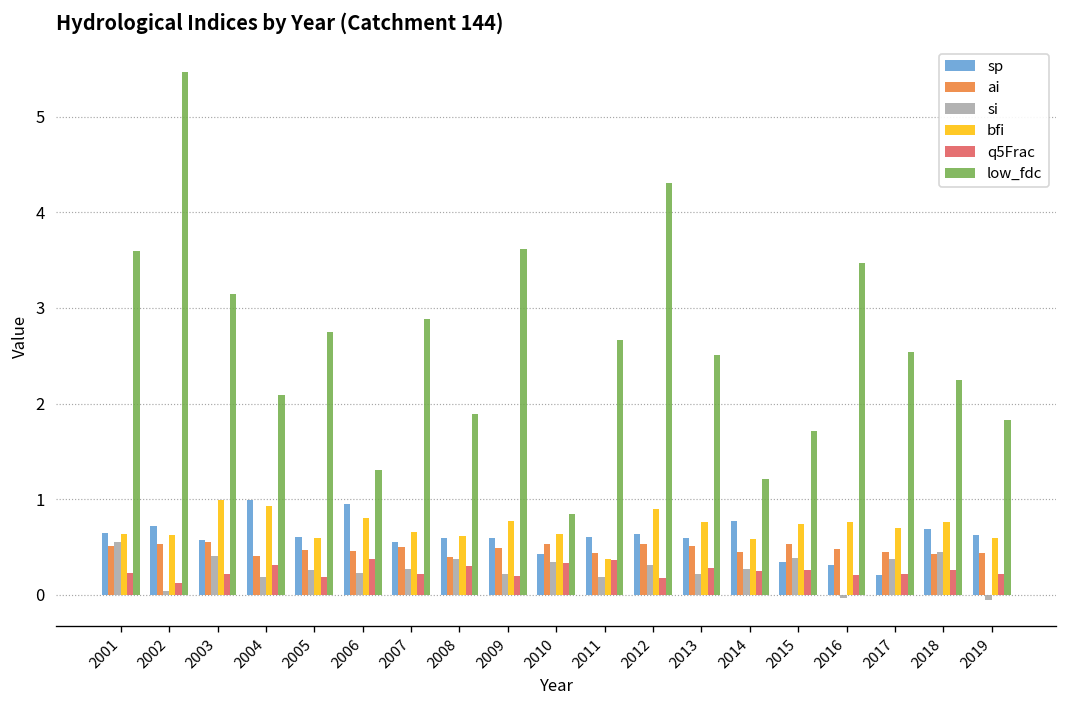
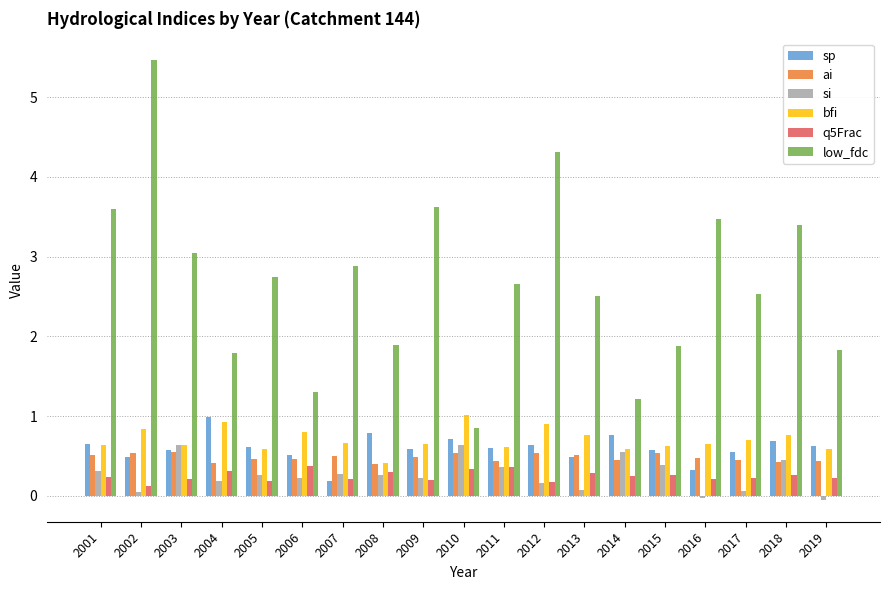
  {
    "sp": {
      "2001": 0.6,
-     "2002": 0.7,
+     "2002": 0.5,
      "2003": 0.6,
      "2004": 1.0,
      "2005": 0.6,
-     "2006": 1.0,
-     "2007": 0.6,
-     "2008": 0.6,
+     "2006": 0.5,
+     "2007": 0.2,
+     "2008": 0.8,
      "2009": 0.6,
-     "2010": 0.4,
+     "2010": 0.7,
      "2011": 0.6,
      "2012": 0.6,
-     "2013": 0.6,
+     "2013": 0.5,
      "2014": 0.8,
-     "2015": 0.3,
+     "2015": 0.6,
      "2016": 0.3,
-     "2017": 0.2,
+     "2017": 0.5,
      "2018": 0.7,
      "2019": 0.6
    },
    "si": {
-     "2001": 0.6,
+     "2001": 0.3,
      "2002": 0.0,
-     "2003": 0.4,
+     "2003": 0.6,
      "2004": 0.2,
      "2005": 0.3,
      "2006": 0.2,
      "2007": 0.3,
-     "2008": 0.4,
+     "2008": 0.3,
      "2009": 0.2,
-     "2010": 0.3,
-     "2011": 0.2,
-     "2012": 0.3,
-     "2013": 0.2,
-     "2014": 0.3,
+     "2010": 0.6,
+     "2011": 0.4,
+     "2012": 0.2,
+     "2013": 0.1,
+     "2014": 0.6,
      "2015": 0.4,
      "2016": 0.0,
-     "2017": 0.4,
+     "2017": 0.1,
      "2018": 0.5,
      "2019": -0.1
    },
    "bfi": {
      "2001": 0.6,
-     "2002": 0.6,
-     "2003": 1.0,
+     "2002": 0.8,
+     "2003": 0.6,
      "2004": 0.9,
      "2005": 0.6,
      "2006": 0.8,
      "2007": 0.7,
-     "2008": 0.6,
-     "2009": 0.8,
-     "2010": 0.6,
-     "2011": 0.4,
+     "2008": 0.4,
+     "2009": 0.6,
+     "2010": 1.0,
+     "2011": 0.6,
      "2012": 0.9,
      "2013": 0.8,
      "2014": 0.6,
-     "2015": 0.7,
-     "2016": 0.8,
+     "2015": 0.6,
+     "2016": 0.7,
      "2017": 0.7,
      "2018": 0.8,
      "2019": 0.6
    },
    "low_fdc": {
      "2001": 3.6,
      "2002": 5.5,
-     "2003": 3.1,
-     "2004": 2.1,
+     "2003": 3.0,
+     "2004": 1.8,
      "2005": 2.7,
      "2006": 1.3,
      "2007": 2.9,
      "2008": 1.9,
      "2009": 3.6,
      "2010": 0.8,
      "2011": 2.7,
      "2012": 4.3,
      "2013": 2.5,
      "2014": 1.2,
-     "2015": 1.7,
+     "2015": 1.9,
      "2016": 3.5,
      "2017": 2.5,
-     "2018": 2.2,
+     "2018": 3.4,
      "2019": 1.8
    }
  }
